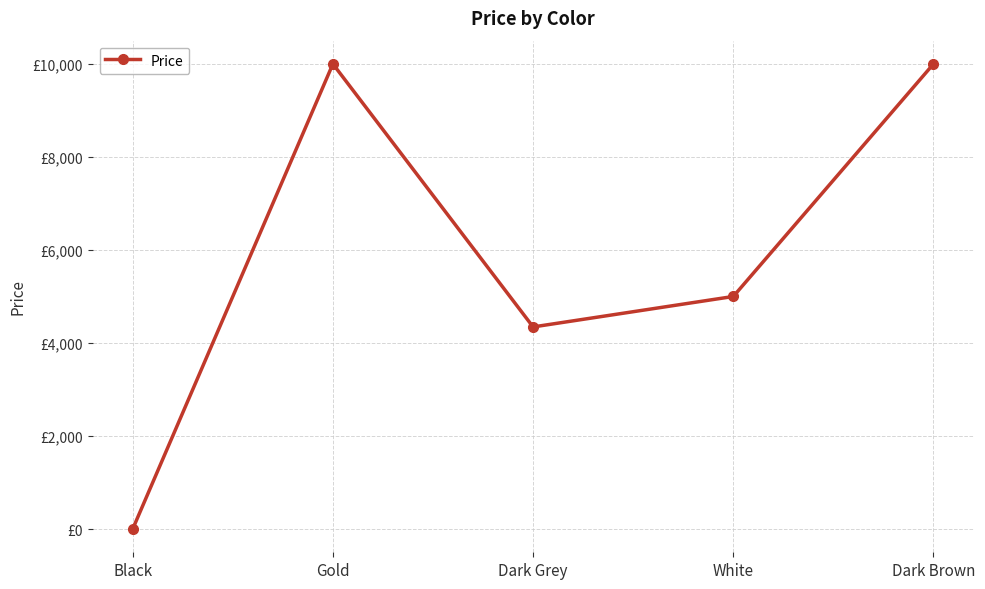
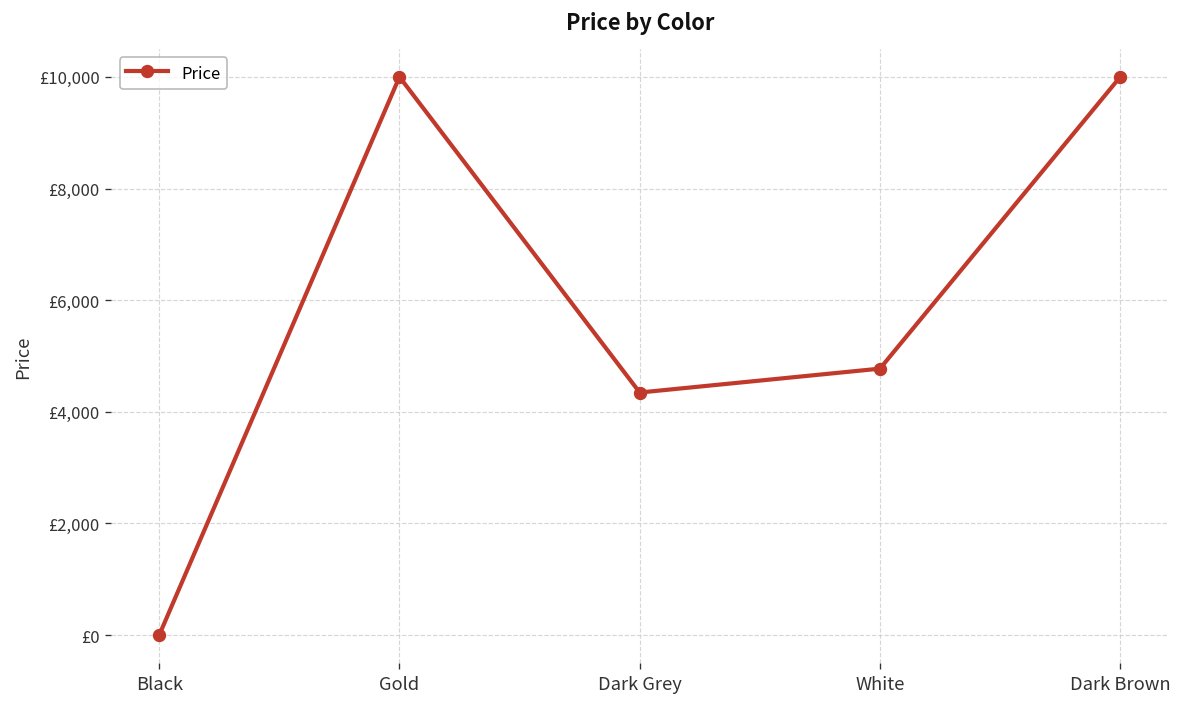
  {
    "Black": "£0",
    "Gold": "£10,000",
    "Dark Grey": "£4,300",
-   "White": "£5,000",
+   "White": "£4,800",
    "Dark Brown": "£10,000"
  }
